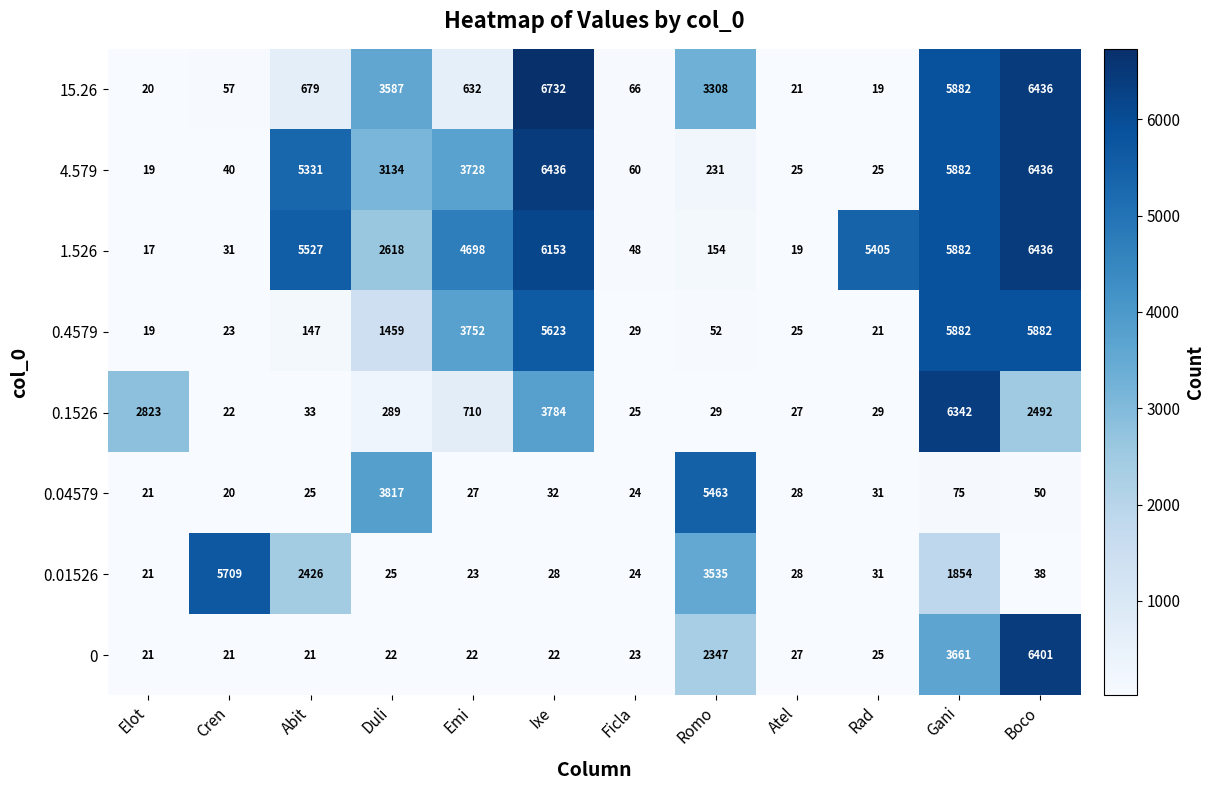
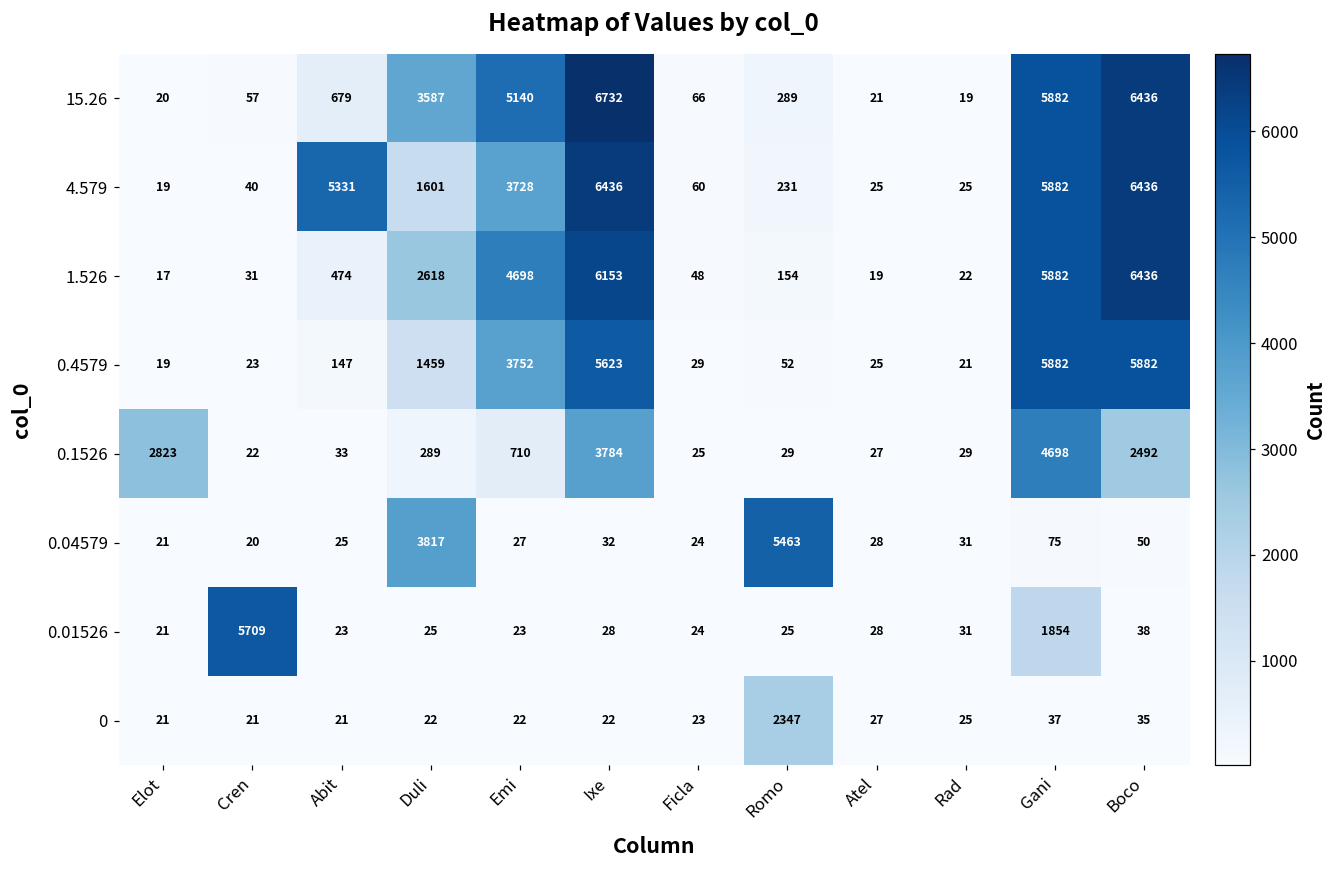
  {
    "15.26": {
      "Elot": 20,
      "Cren": 57,
      "Abit": 679,
      "Duli": 3587,
-     "Emi": 632,
+     "Emi": 5140,
      "Ixe": 6732,
      "Ficla": 66,
-     "Romo": 3308,
+     "Romo": 289,
      "Atel": 21,
      "Rad": 19,
      "Gani": 5882,
      "Boco": 6436
    },
    "4.579": {
      "Elot": 19,
      "Cren": 40,
      "Abit": 5331,
-     "Duli": 3134,
+     "Duli": 1601,
      "Emi": 3728,
      "Ixe": 6436,
      "Ficla": 60,
      "Romo": 231,
      "Atel": 25,
      "Rad": 25,
      "Gani": 5882,
      "Boco": 6436
    },
    "1.526": {
      "Elot": 17,
      "Cren": 31,
-     "Abit": 5527,
+     "Abit": 474,
      "Duli": 2618,
      "Emi": 4698,
      "Ixe": 6153,
      "Ficla": 48,
      "Romo": 154,
      "Atel": 19,
-     "Rad": 5405,
+     "Rad": 22,
      "Gani": 5882,
      "Boco": 6436
    },
    "0.4579": {
      "Elot": 19,
      "Cren": 23,
      "Abit": 147,
      "Duli": 1459,
      "Emi": 3752,
      "Ixe": 5623,
      "Ficla": 29,
      "Romo": 52,
      "Atel": 25,
      "Rad": 21,
      "Gani": 5882,
      "Boco": 5882
    },
    "0.1526": {
      "Elot": 2823,
      "Cren": 22,
      "Abit": 33,
      "Duli": 289,
      "Emi": 710,
      "Ixe": 3784,
      "Ficla": 25,
      "Romo": 29,
      "Atel": 27,
      "Rad": 29,
-     "Gani": 6342,
+     "Gani": 4698,
      "Boco": 2492
    },
    "0.04579": {
      "Elot": 21,
      "Cren": 20,
      "Abit": 25,
      "Duli": 3817,
      "Emi": 27,
      "Ixe": 32,
      "Ficla": 24,
      "Romo": 5463,
      "Atel": 28,
      "Rad": 31,
      "Gani": 75,
      "Boco": 50
    },
    "0.01526": {
      "Elot": 21,
      "Cren": 5709,
-     "Abit": 2426,
+     "Abit": 23,
      "Duli": 25,
      "Emi": 23,
      "Ixe": 28,
      "Ficla": 24,
-     "Romo": 3535,
+     "Romo": 25,
      "Atel": 28,
      "Rad": 31,
      "Gani": 1854,
      "Boco": 38
    },
    "0": {
      "Elot": 21,
      "Cren": 21,
      "Abit": 21,
      "Duli": 22,
      "Emi": 22,
      "Ixe": 22,
      "Ficla": 23,
      "Romo": 2347,
      "Atel": 27,
      "Rad": 25,
-     "Gani": 3661,
-     "Boco": 6401
+     "Gani": 37,
+     "Boco": 35
    }
  }
